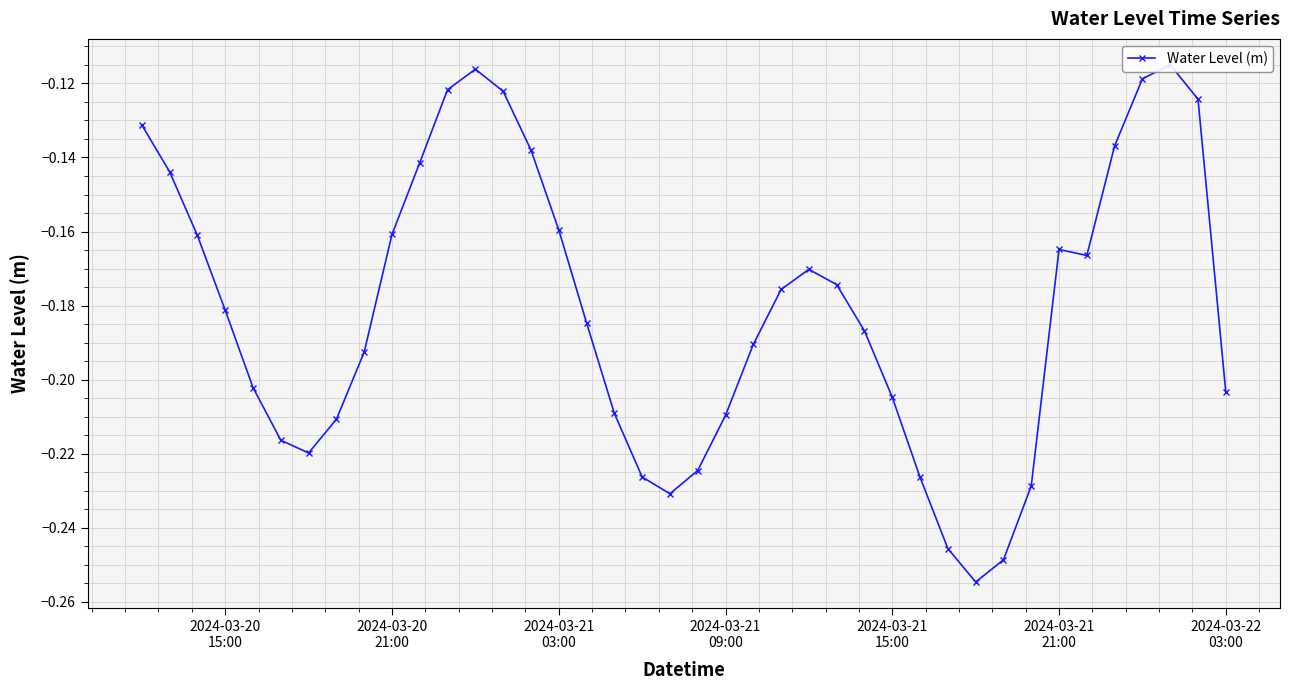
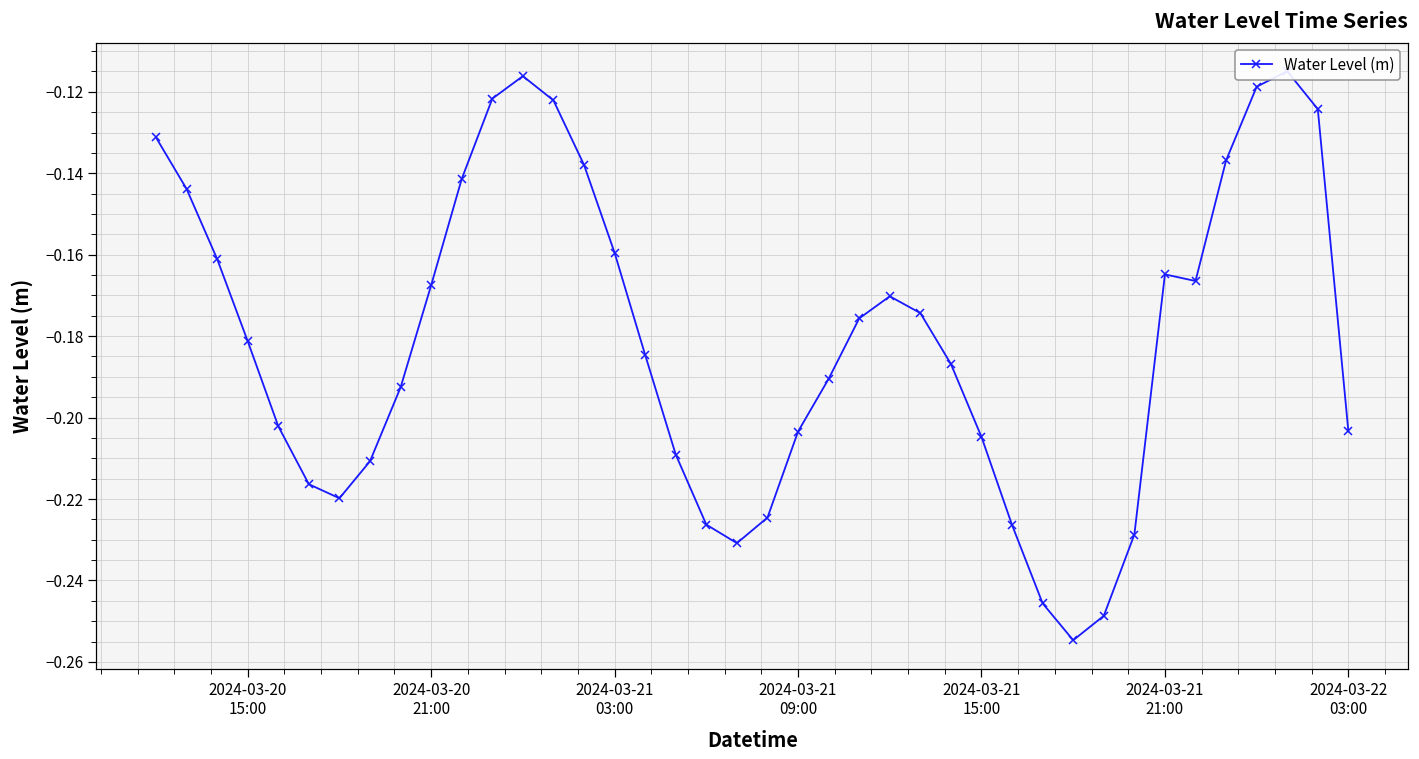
  {
    "2024-03-20 15:00": -0.181,
-   "2024-03-20 21:00": -0.161,
+   "2024-03-20 21:00": -0.167,
    "2024-03-21 03:00": -0.160,
-   "2024-03-21 09:00": -0.210,
+   "2024-03-21 09:00": -0.203,
    "2024-03-21 15:00": -0.205,
    "2024-03-21 21:00": -0.165,
    "2024-03-22 03:00": -0.203
  }
